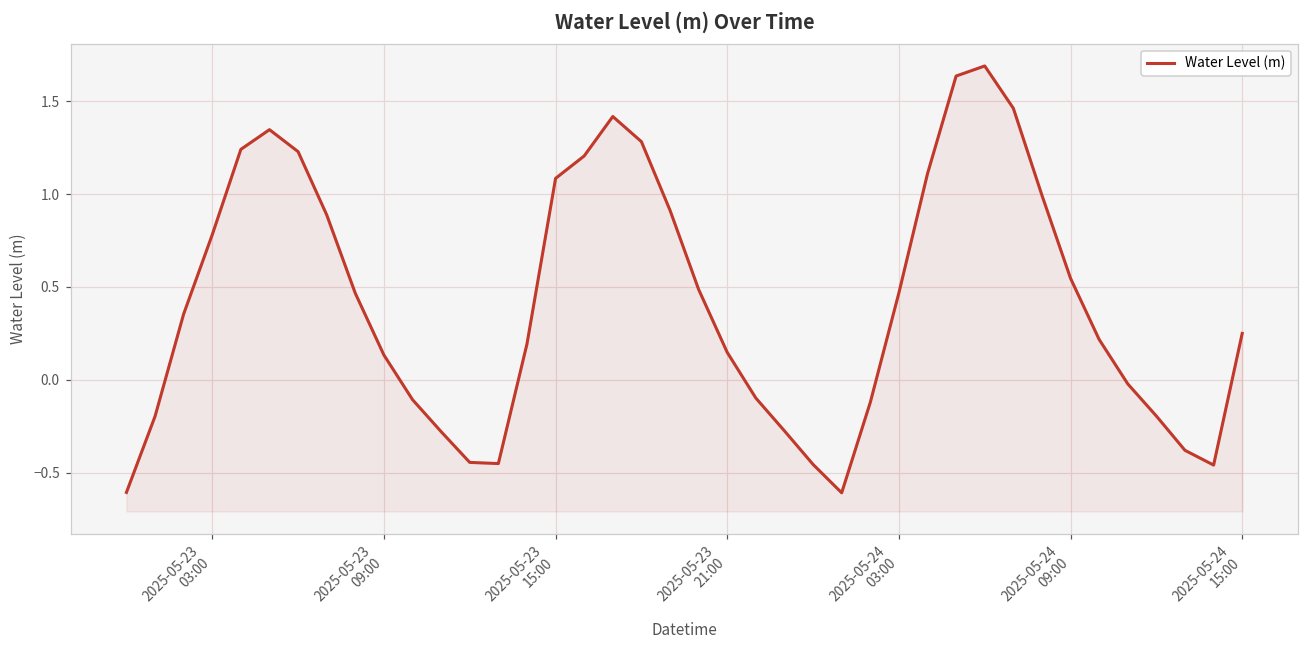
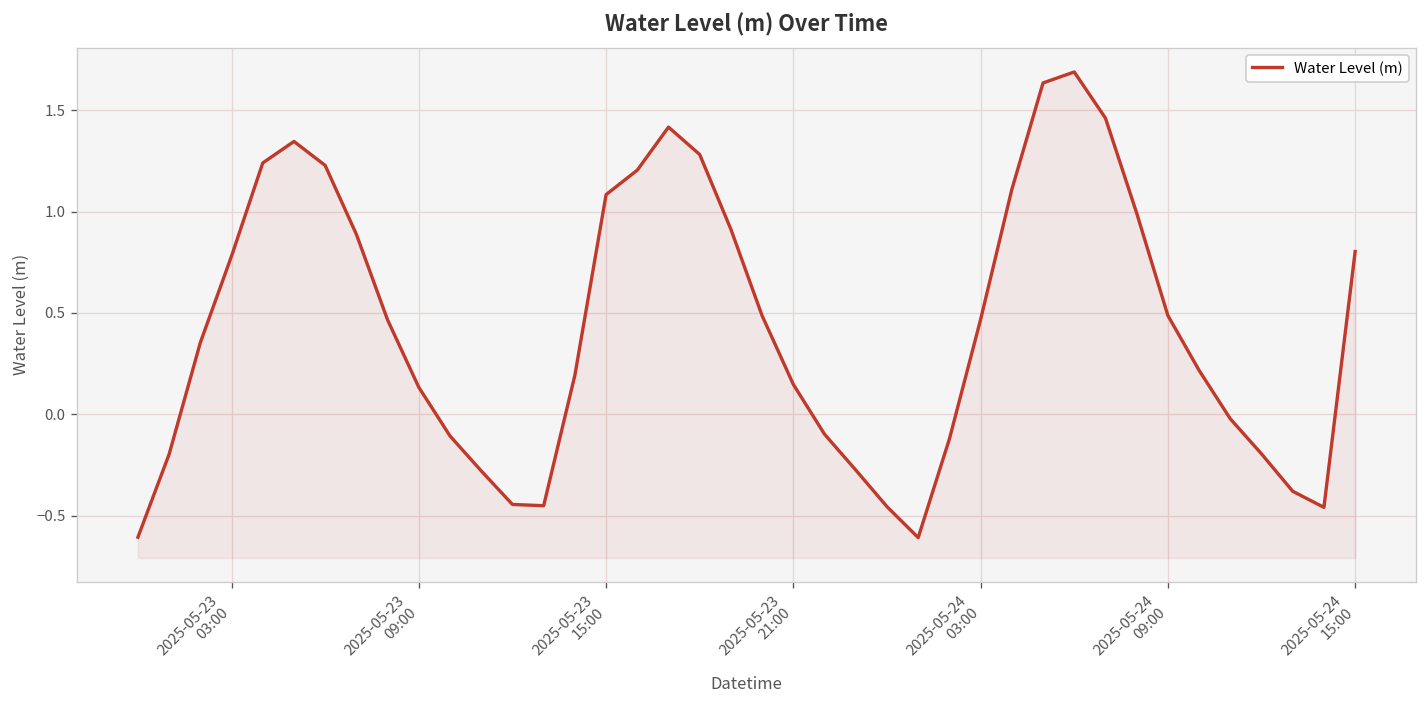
  {
    "2025-05-23 03:00": 0.78,
    "2025-05-23 09:00": 0.13,
    "2025-05-23 15:00": 1.08,
    "2025-05-23 21:00": 0.15,
    "2025-05-24 03:00": 0.47,
-   "2025-05-24 09:00": 0.55,
-   "2025-05-24 15:00": 0.25
+   "2025-05-24 09:00": 0.49,
+   "2025-05-24 15:00": 0.80
  }
